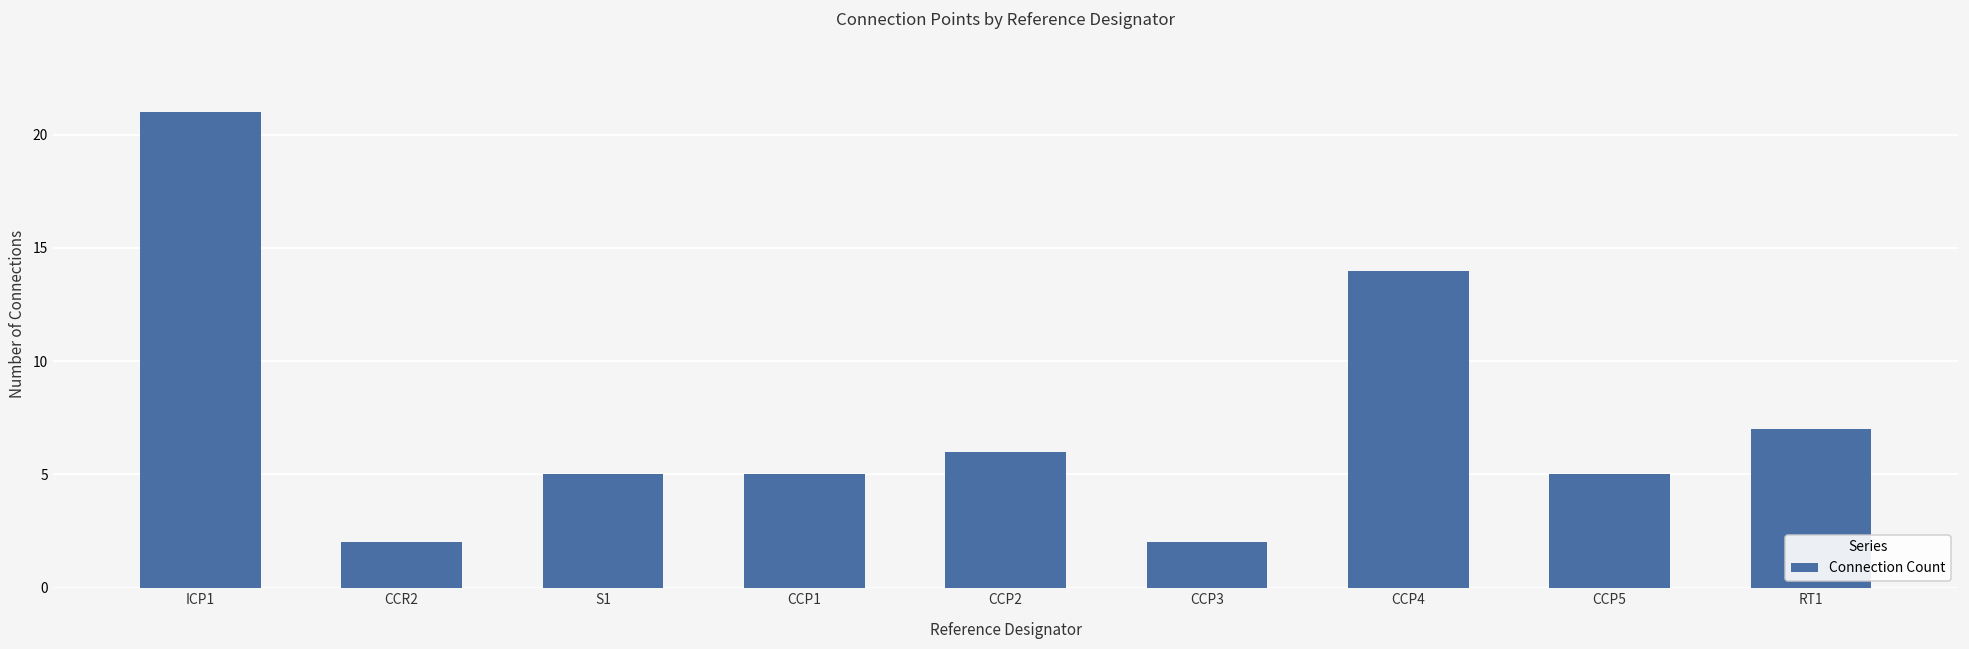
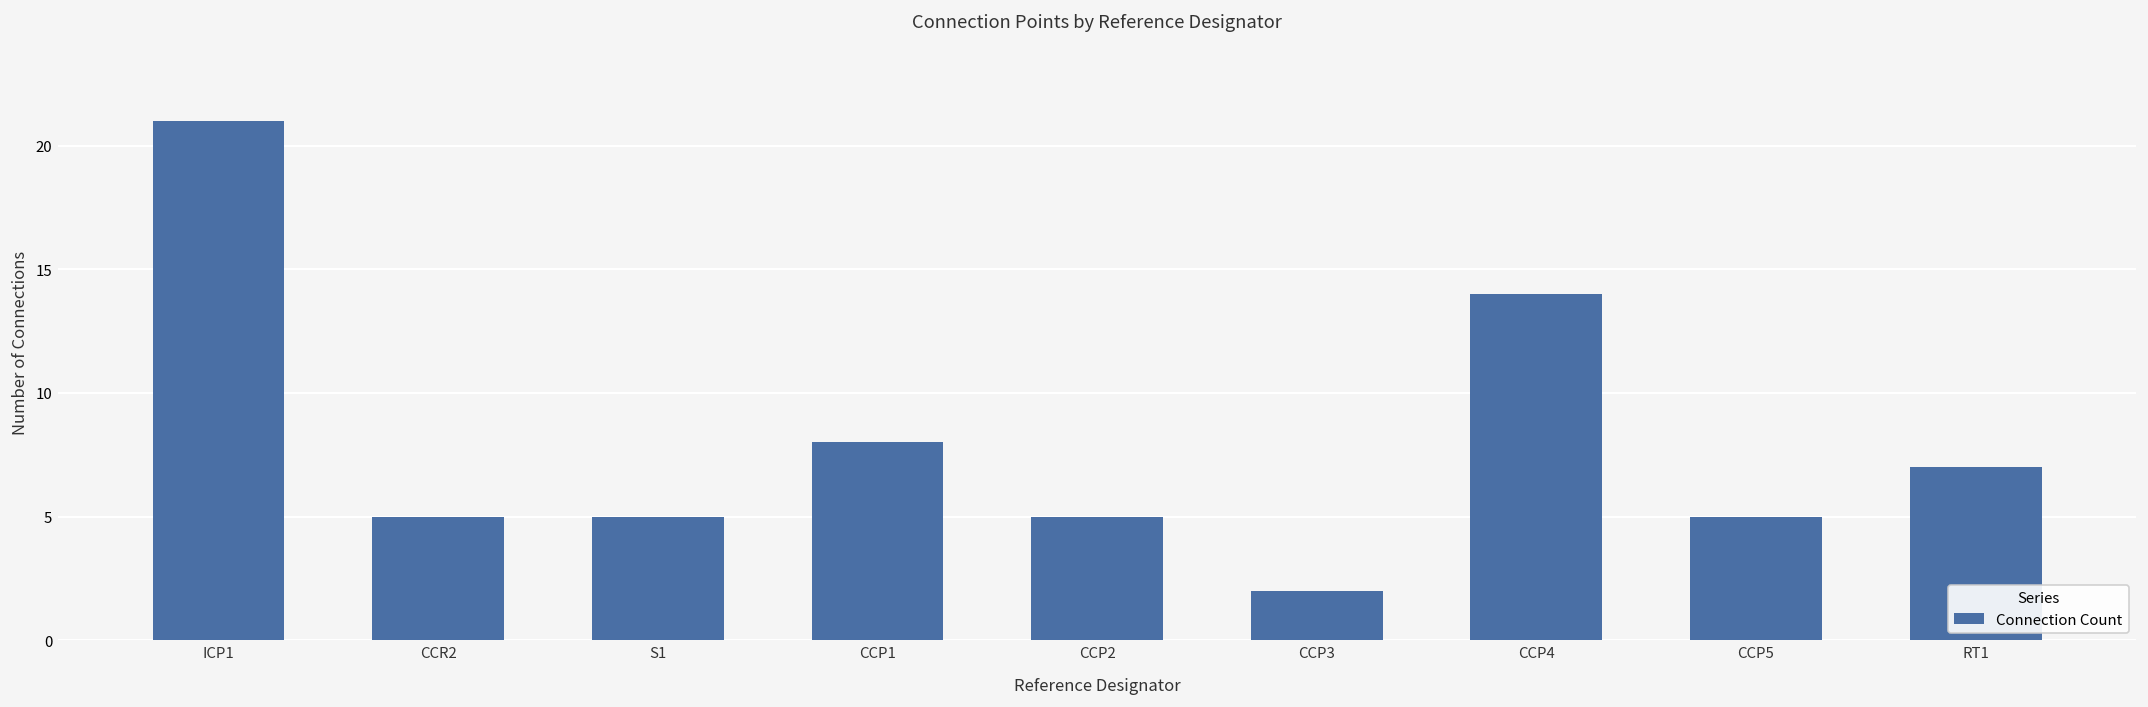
  {
    "ICP1": 21,
-   "CCR2": 2,
+   "CCR2": 5,
    "S1": 5,
-   "CCP1": 5,
-   "CCP2": 6,
+   "CCP1": 8,
+   "CCP2": 5,
    "CCP3": 2,
    "CCP4": 14,
    "CCP5": 5,
    "RT1": 7
  }
